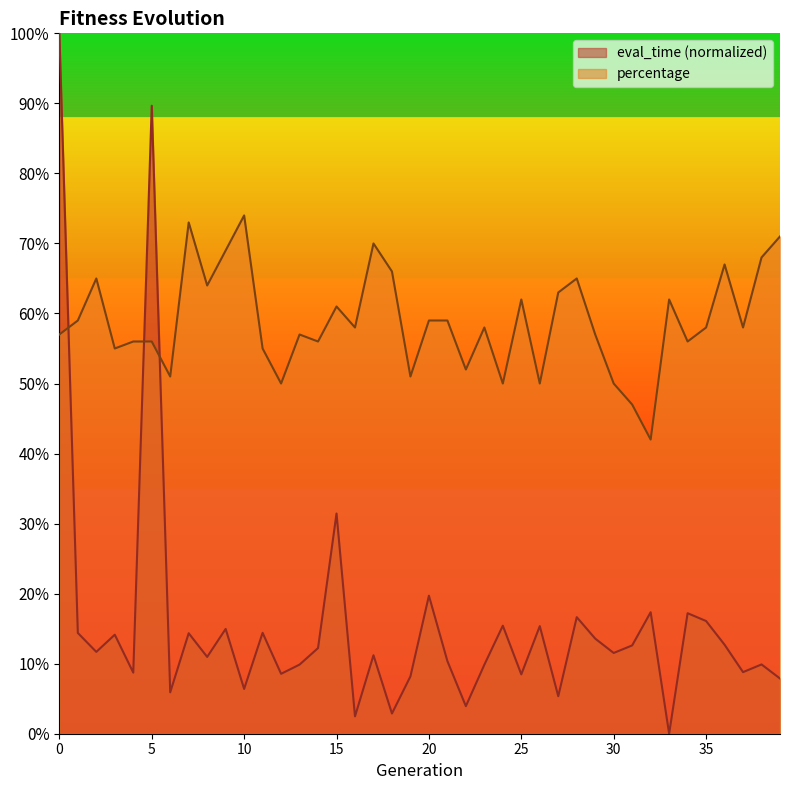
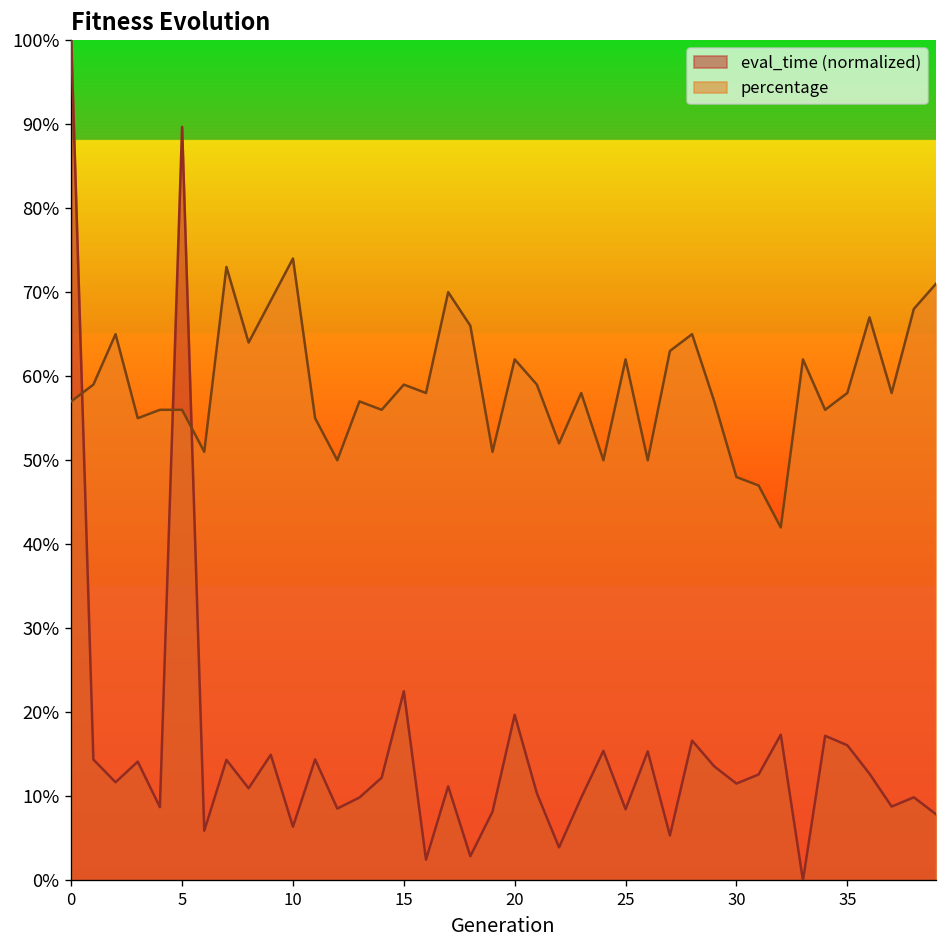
  {
    "eval_time (normalized)": {
      "0": "100%",
      "5": "90%",
      "10": "6%",
-     "15": "31%",
+     "15": "23%",
      "20": "20%",
      "25": "8%",
      "30": "12%",
      "35": "16%"
    },
    "percentage": {
      "0": "57%",
      "5": "56%",
      "10": "74%",
-     "15": "61%",
-     "20": "59%",
+     "15": "59%",
+     "20": "62%",
      "25": "62%",
-     "30": "50%",
+     "30": "48%",
      "35": "58%"
    }
  }
